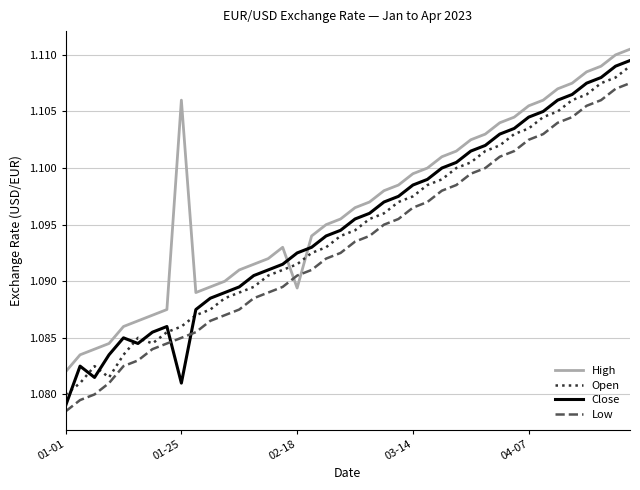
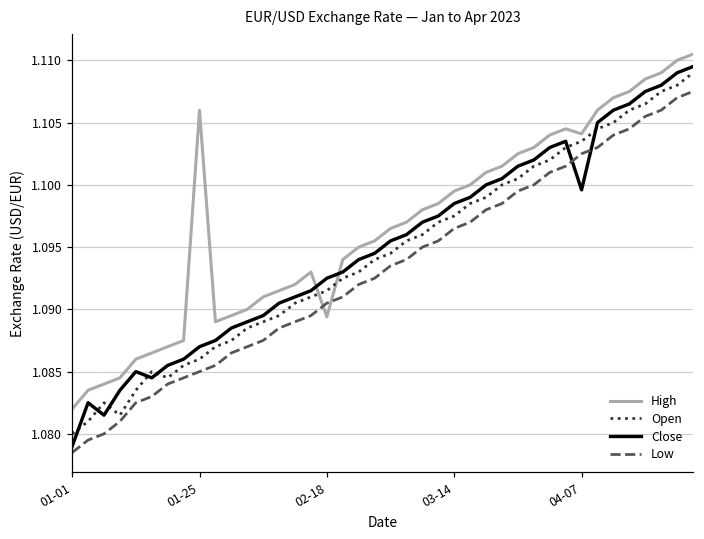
  {
    "High": {
      "01-01": 1.0820,
      "01-25": 1.1060,
      "02-18": 1.0894,
      "03-14": 1.0995,
-     "04-07": 1.1055
+     "04-07": 1.1041
    },
    "Close": {
      "01-01": 1.0790,
-     "01-25": 1.081,
+     "01-25": 1.087,
      "02-18": 1.0925,
      "03-14": 1.0985,
-     "04-07": 1.1045
+     "04-07": 1.0996
    }
  }
